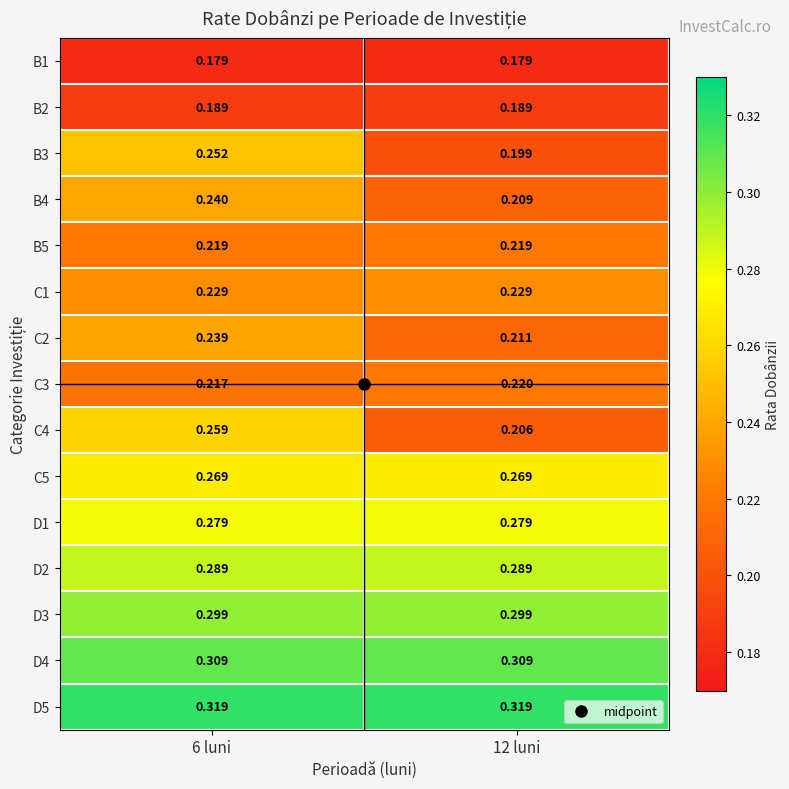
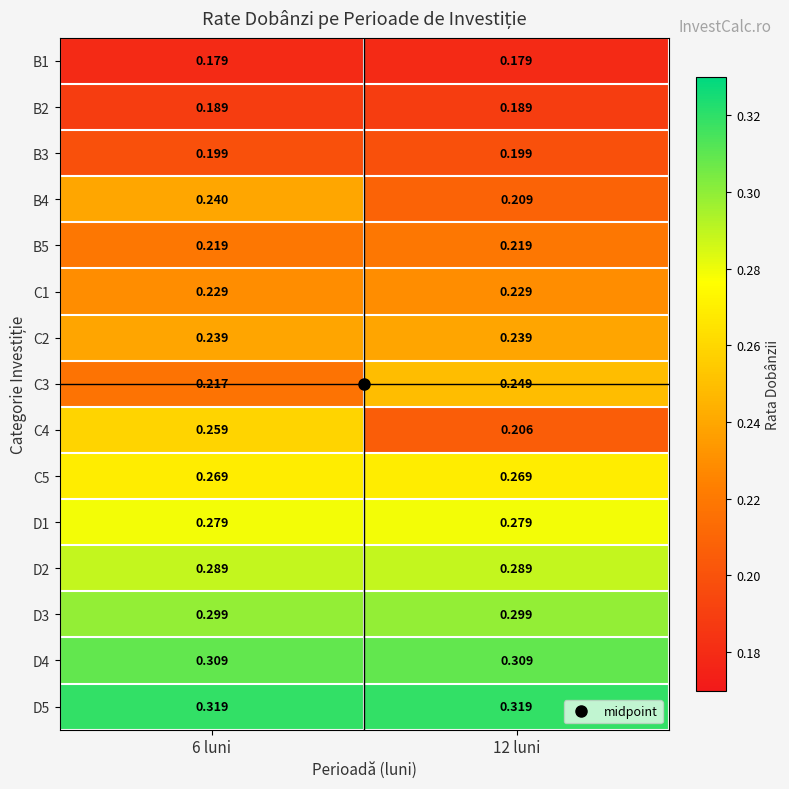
  {
    "B1": {
      "6 luni": 0.179,
      "12 luni": 0.179
    },
    "B2": {
      "6 luni": 0.189,
      "12 luni": 0.189
    },
    "B3": {
-     "6 luni": 0.252,
+     "6 luni": 0.199,
      "12 luni": 0.199
    },
    "B4": {
      "6 luni": 0.240,
      "12 luni": 0.209
    },
    "B5": {
      "6 luni": 0.219,
      "12 luni": 0.219
    },
    "C1": {
      "6 luni": 0.229,
      "12 luni": 0.229
    },
    "C2": {
      "6 luni": 0.239,
-     "12 luni": 0.211
+     "12 luni": 0.239
    },
    "C3": {
      "6 luni": 0.217,
-     "12 luni": 0.220
+     "12 luni": 0.249
    },
    "C4": {
      "6 luni": 0.259,
      "12 luni": 0.206
    },
    "C5": {
      "6 luni": 0.269,
      "12 luni": 0.269
    },
    "D1": {
      "6 luni": 0.279,
      "12 luni": 0.279
    },
    "D2": {
      "6 luni": 0.289,
      "12 luni": 0.289
    },
    "D3": {
      "6 luni": 0.299,
      "12 luni": 0.299
    },
    "D4": {
      "6 luni": 0.309,
      "12 luni": 0.309
    },
    "D5": {
      "6 luni": 0.319,
      "12 luni": 0.319
    }
  }
